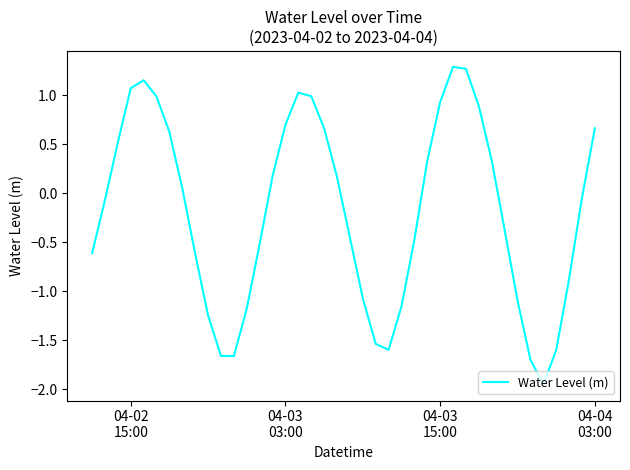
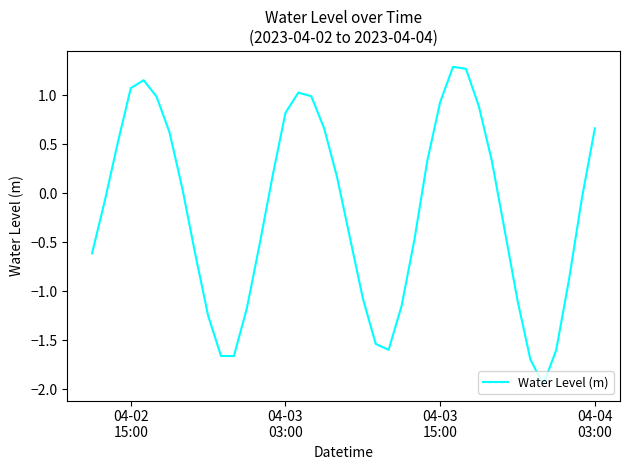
  {
    "04-02 15:00": 1.1,
-   "04-03 03:00": 0.7,
+   "04-03 03:00": 0.8,
    "04-03 15:00": 0.9,
    "04-04 03:00": 0.7
  }
